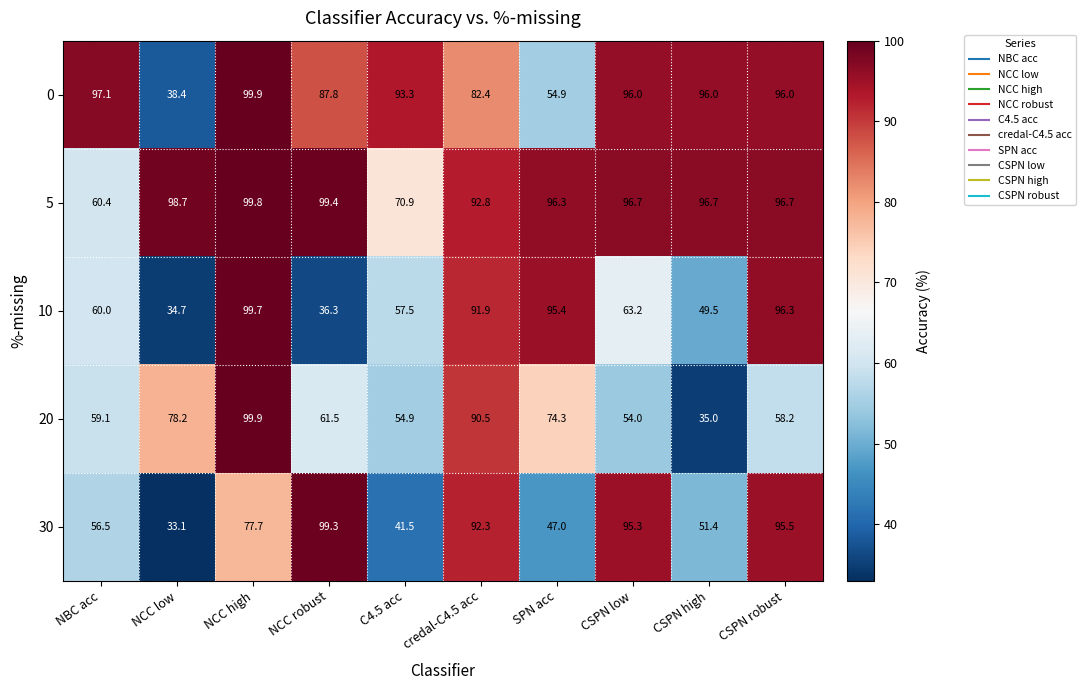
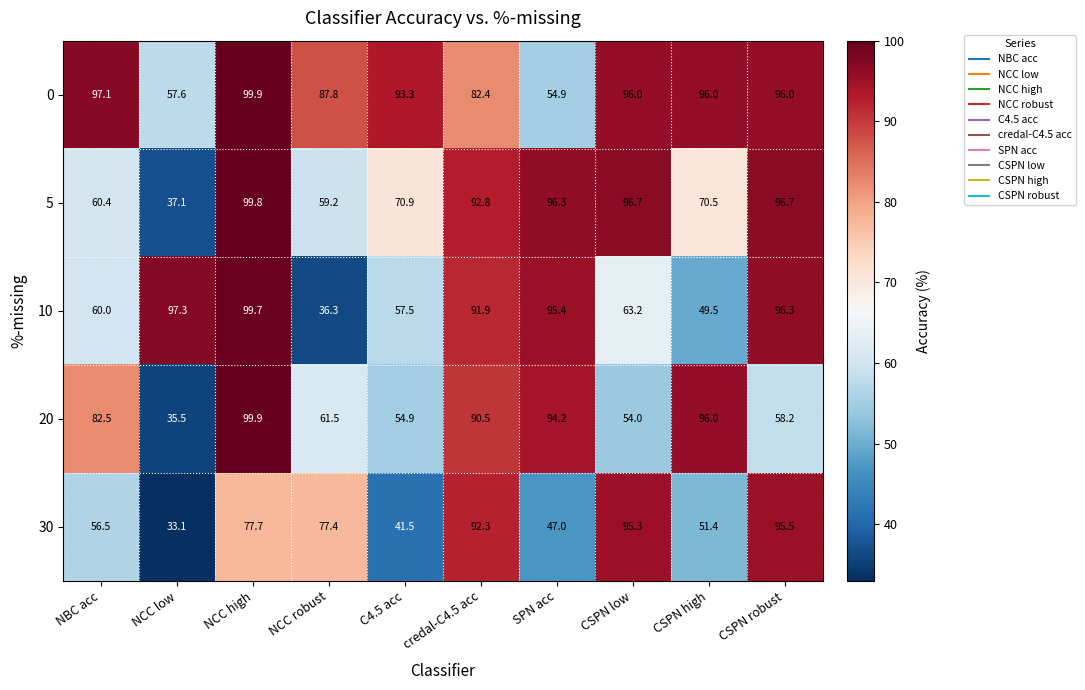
  {
    "0": {
      "NBC acc": 97.1,
-     "NCC low": 38.4,
+     "NCC low": 57.6,
      "NCC high": 99.9,
      "NCC robust": 87.8,
      "C4.5 acc": 93.3,
      "credal-C4.5 acc": 82.4,
      "SPN acc": 54.9,
      "CSPN low": 96.0,
      "CSPN high": 96.0,
      "CSPN robust": 96.0
    },
    "5": {
      "NBC acc": 60.4,
-     "NCC low": 98.7,
+     "NCC low": 37.1,
      "NCC high": 99.8,
-     "NCC robust": 99.4,
+     "NCC robust": 59.2,
      "C4.5 acc": 70.9,
      "credal-C4.5 acc": 92.8,
      "SPN acc": 96.3,
      "CSPN low": 96.7,
-     "CSPN high": 96.7,
+     "CSPN high": 70.5,
      "CSPN robust": 96.7
    },
    "10": {
      "NBC acc": 60.0,
-     "NCC low": 34.7,
+     "NCC low": 97.3,
      "NCC high": 99.7,
      "NCC robust": 36.3,
      "C4.5 acc": 57.5,
      "credal-C4.5 acc": 91.9,
      "SPN acc": 95.4,
      "CSPN low": 63.2,
      "CSPN high": 49.5,
      "CSPN robust": 96.3
    },
    "20": {
-     "NBC acc": 59.1,
-     "NCC low": 78.2,
+     "NBC acc": 82.5,
+     "NCC low": 35.5,
      "NCC high": 99.9,
      "NCC robust": 61.5,
      "C4.5 acc": 54.9,
      "credal-C4.5 acc": 90.5,
-     "SPN acc": 74.3,
+     "SPN acc": 94.2,
      "CSPN low": 54.0,
-     "CSPN high": 35.0,
+     "CSPN high": 96.0,
      "CSPN robust": 58.2
    },
    "30": {
      "NBC acc": 56.5,
      "NCC low": 33.1,
      "NCC high": 77.7,
-     "NCC robust": 99.3,
+     "NCC robust": 77.4,
      "C4.5 acc": 41.5,
      "credal-C4.5 acc": 92.3,
      "SPN acc": 47.0,
      "CSPN low": 95.3,
      "CSPN high": 51.4,
      "CSPN robust": 95.5
    }
  }
